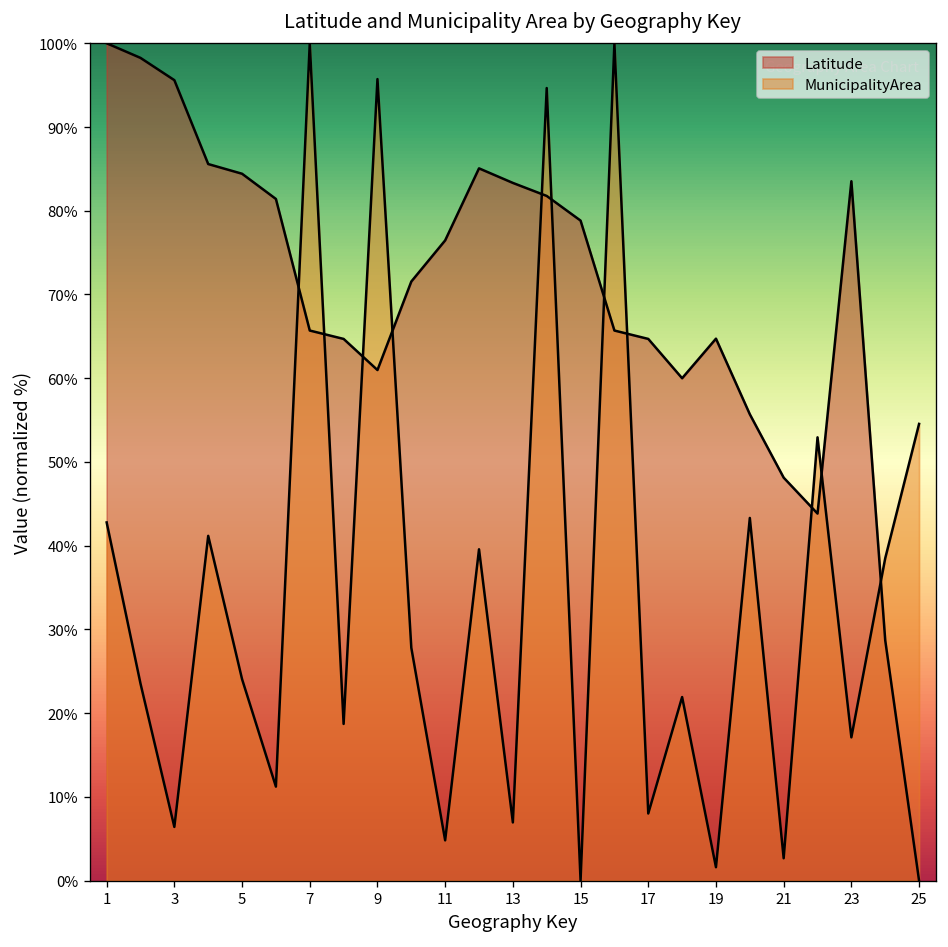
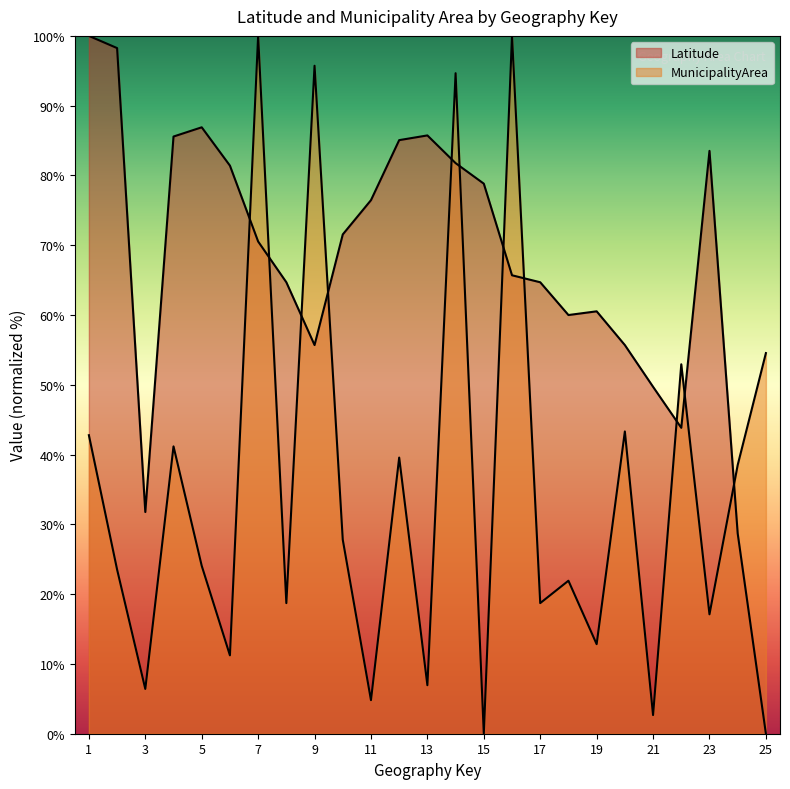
  {
    "Latitude": {
      "1": "100%",
-     "3": "96%",
-     "5": "84%",
-     "7": "66%",
-     "9": "61%",
+     "3": "32%",
+     "5": "87%",
+     "7": "71%",
+     "9": "56%",
      "11": "76%",
-     "13": "83%",
+     "13": "86%",
      "15": "79%",
      "17": "65%",
-     "19": "65%",
-     "21": "48%",
+     "19": "61%",
+     "21": "50%",
      "23": "84%",
      "25": "0%"
    },
    "MunicipalityArea": {
      "1": "43%",
      "3": "6%",
      "5": "24%",
      "7": "100%",
      "9": "96%",
      "11": "5%",
      "13": "7%",
      "15": "0%",
-     "17": "8%",
-     "19": "2%",
+     "17": "19%",
+     "19": "13%",
      "21": "3%",
      "23": "17%",
      "25": "55%"
    }
  }
